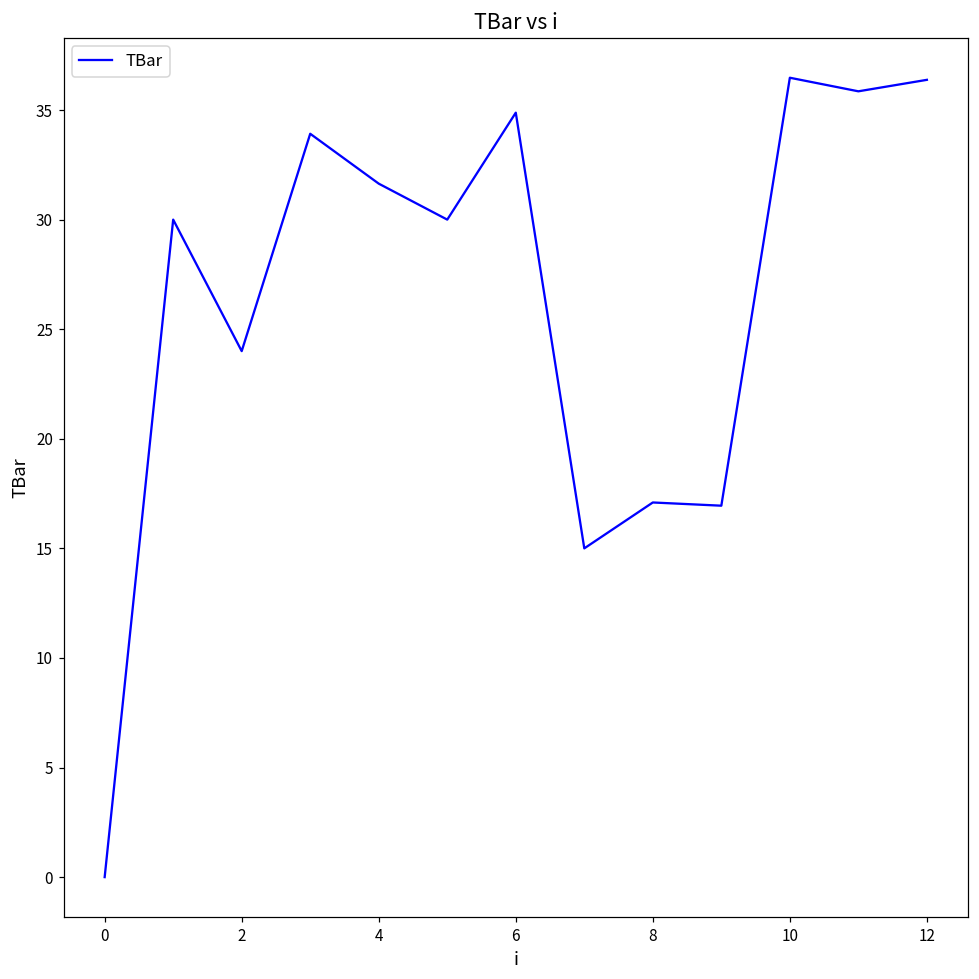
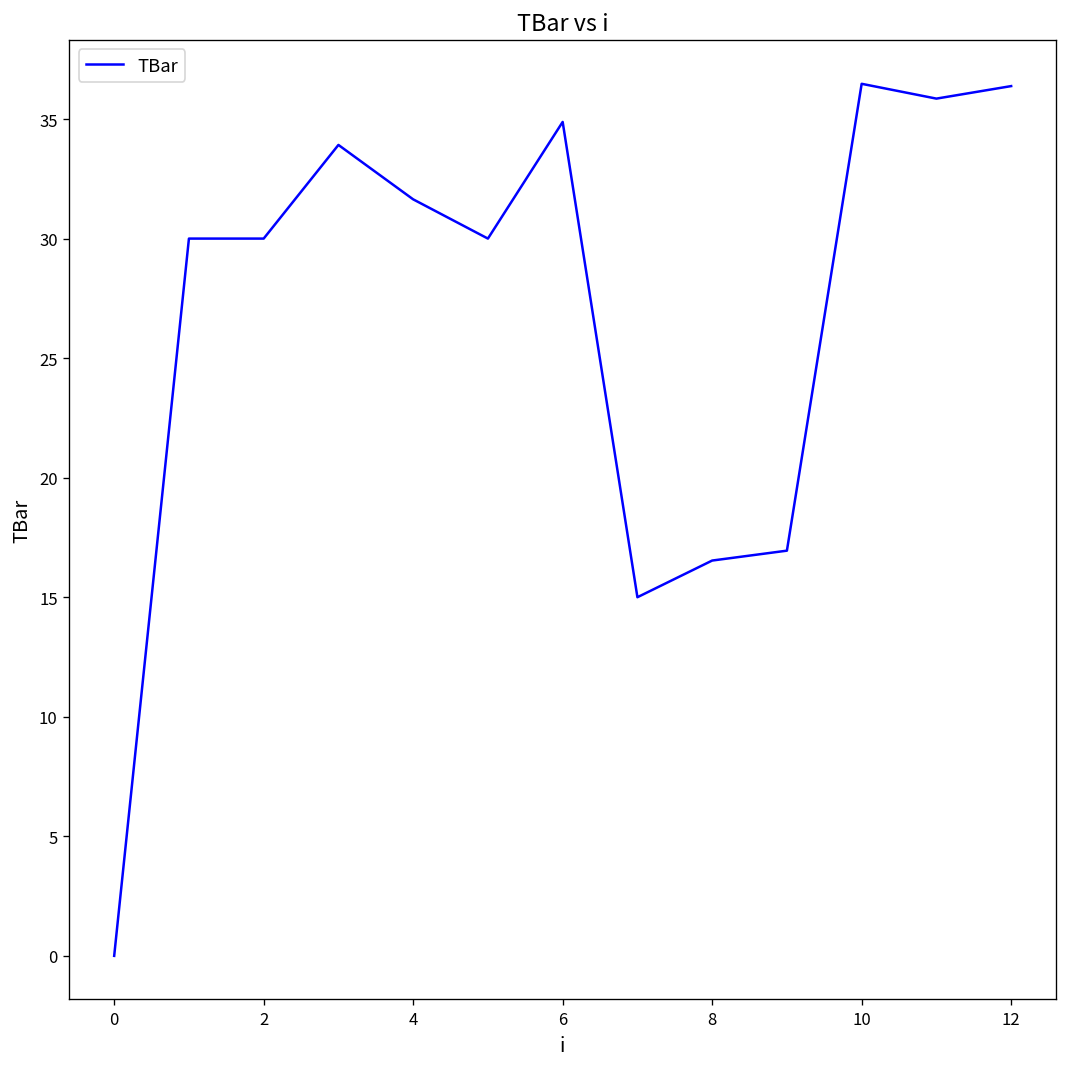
  {
    "0": 0.0,
-   "2": 24,
+   "2": 30,
    "4": 31.6,
    "6": 34.9,
-   "8": 17.1,
+   "8": 16.5,
    "10": 36.5,
    "12": 36.4
  }
